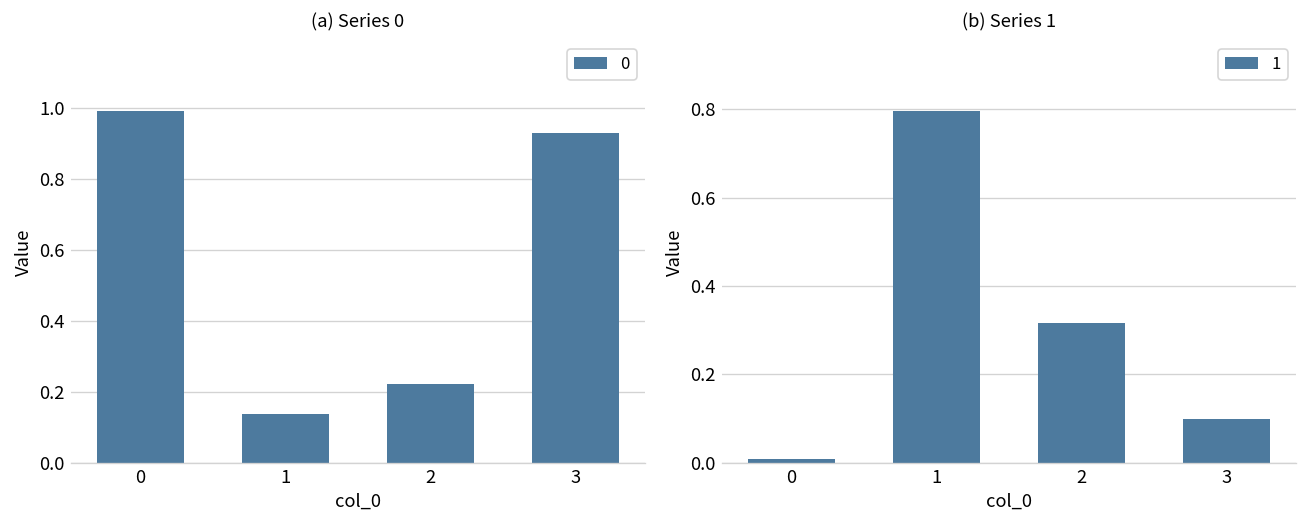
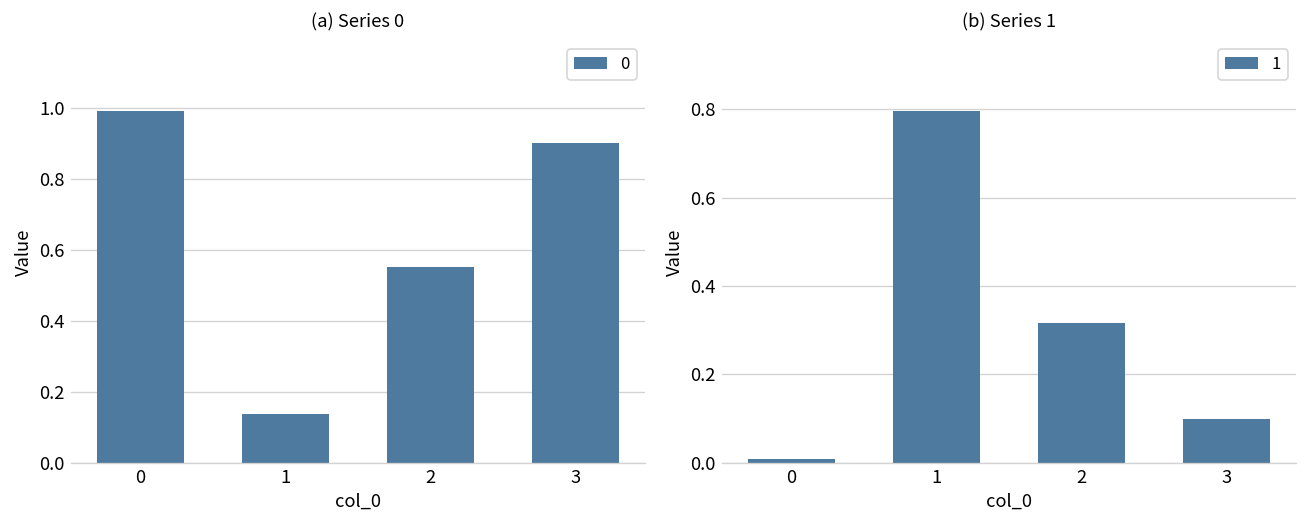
  {
    "(a) Series 0": {
      "0": 0.99,
      "1": 0.14,
-     "2": 0.22,
-     "3": 0.93
+     "2": 0.55,
+     "3": 0.90
    },
    "(b) Series 1": {
      "0": 0.01,
      "1": 0.80,
      "2": 0.32,
      "3": 0.10
    }
  }
